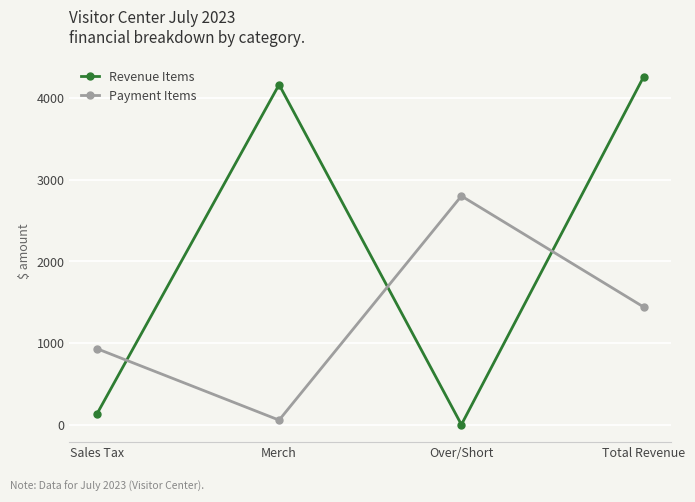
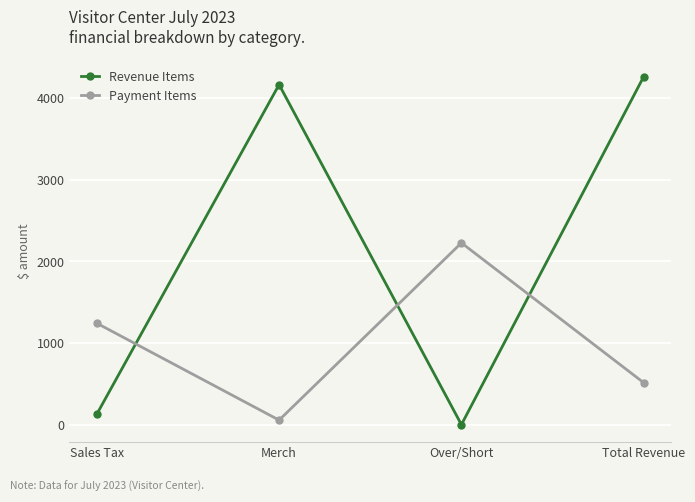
  {
    "Revenue Items": {
      "Sales Tax": 100,
      "Merch": 4200,
      "Over/Short": 0,
      "Total Revenue": 4300
    },
    "Payment Items": {
-     "Sales Tax": 900,
+     "Sales Tax": 1200,
      "Merch": 100,
-     "Over/Short": 2800,
-     "Total Revenue": 1400
+     "Over/Short": 2200,
+     "Total Revenue": 500
    }
  }
